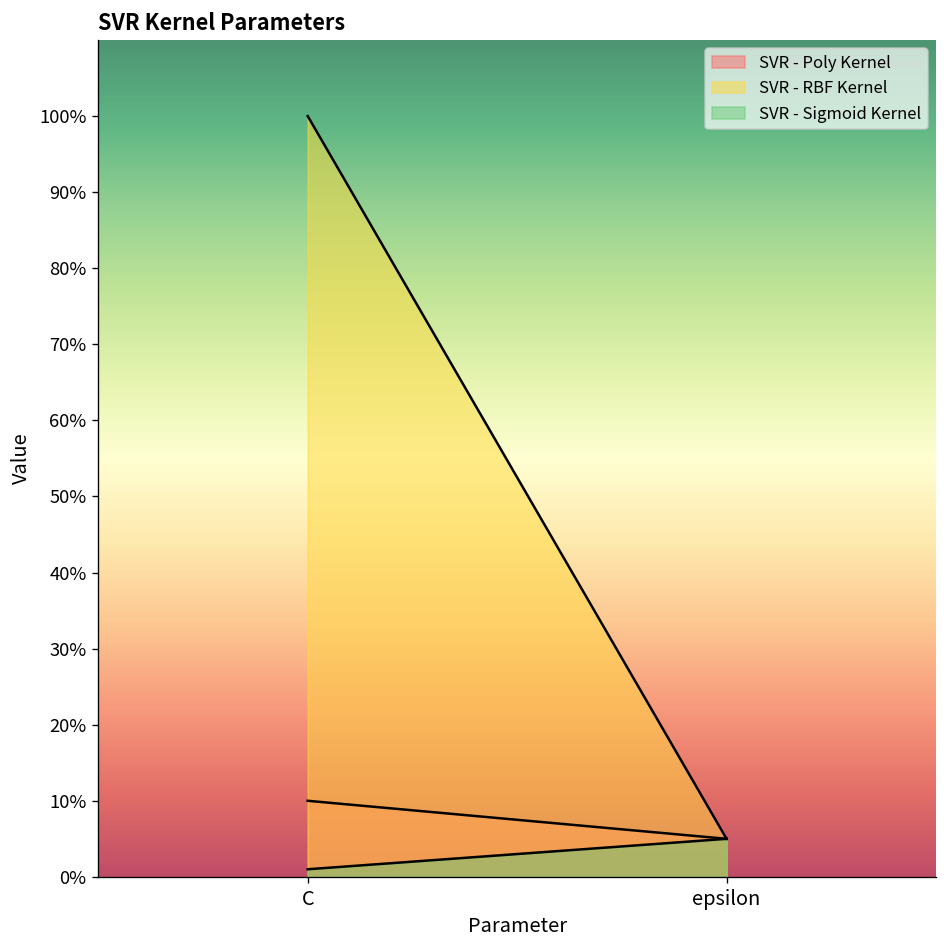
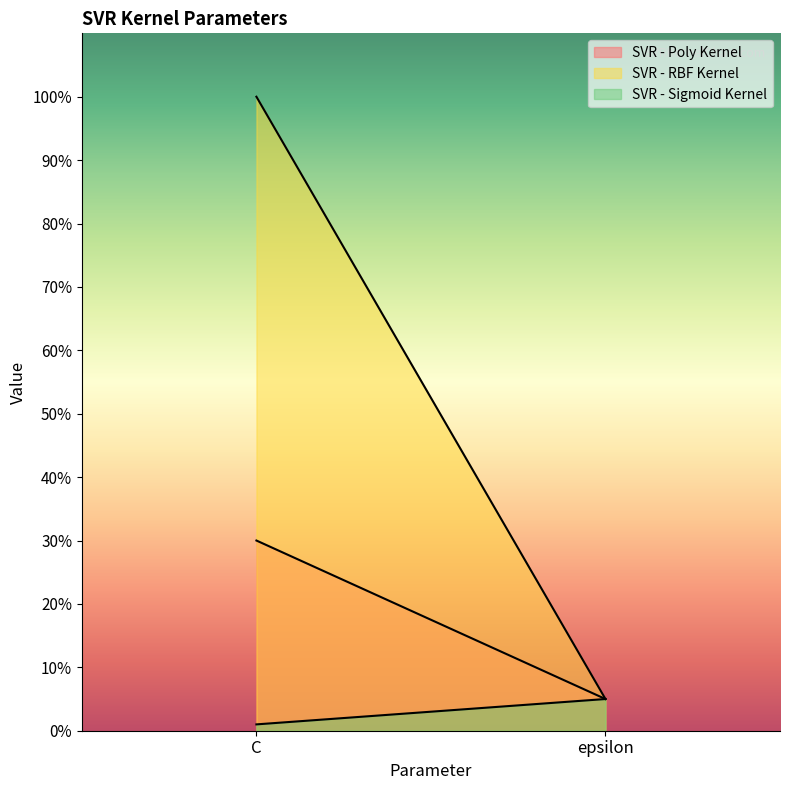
  {
    "SVR - Poly Kernel": {
-     "C": "10%"
+     "C": "30%"
    },
    "SVR - RBF Kernel": {
      "C": "100%"
    },
    "SVR - Sigmoid Kernel": {
      "C": "1%"
    }
  }
